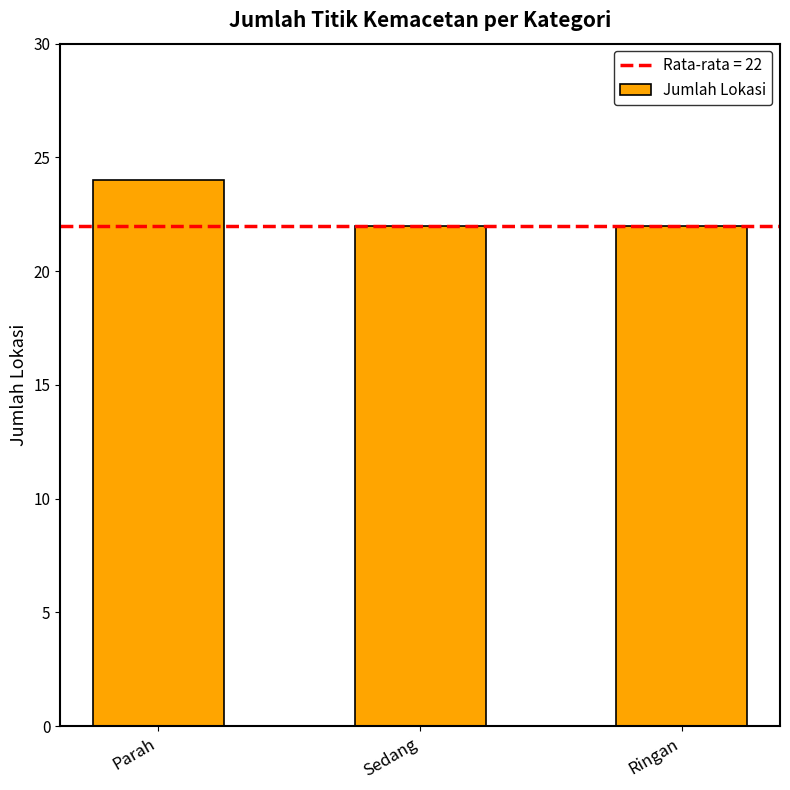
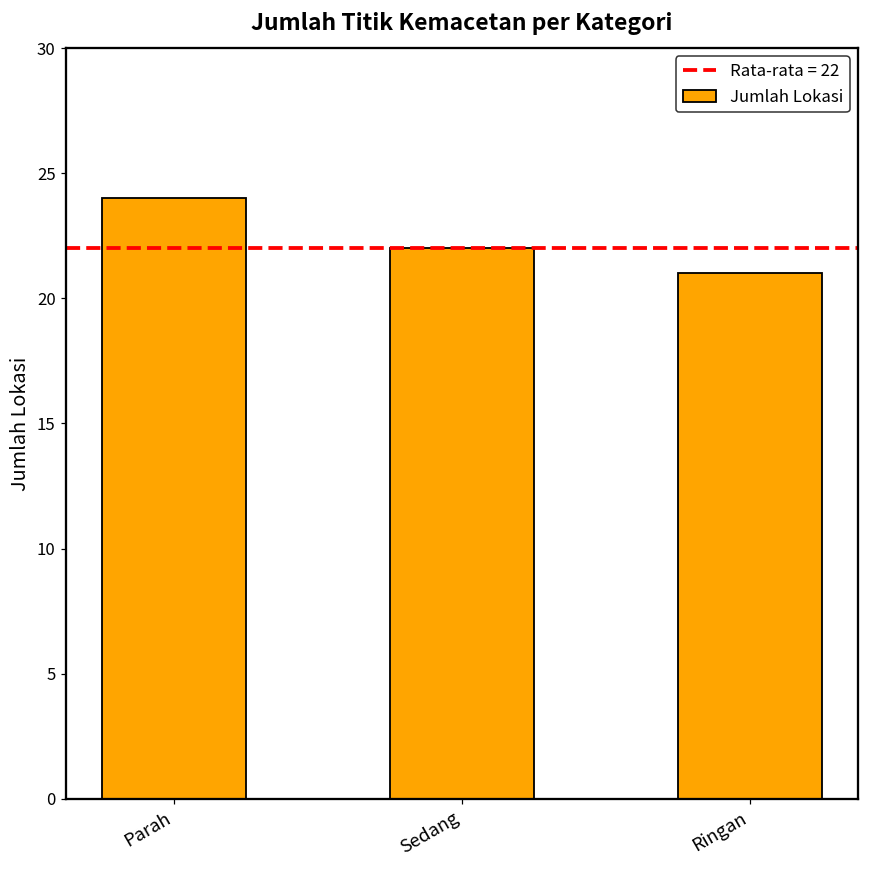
  {
    "Parah": 24,
    "Sedang": 22,
-   "Ringan": 22
+   "Ringan": 21
  }
